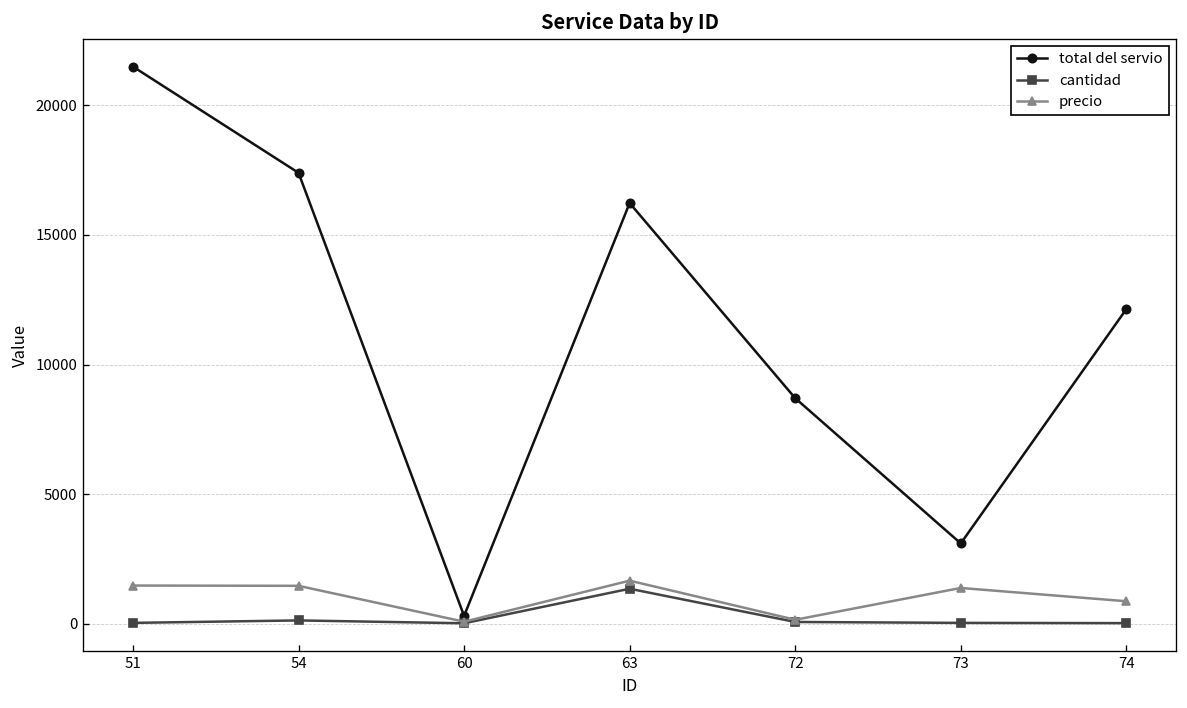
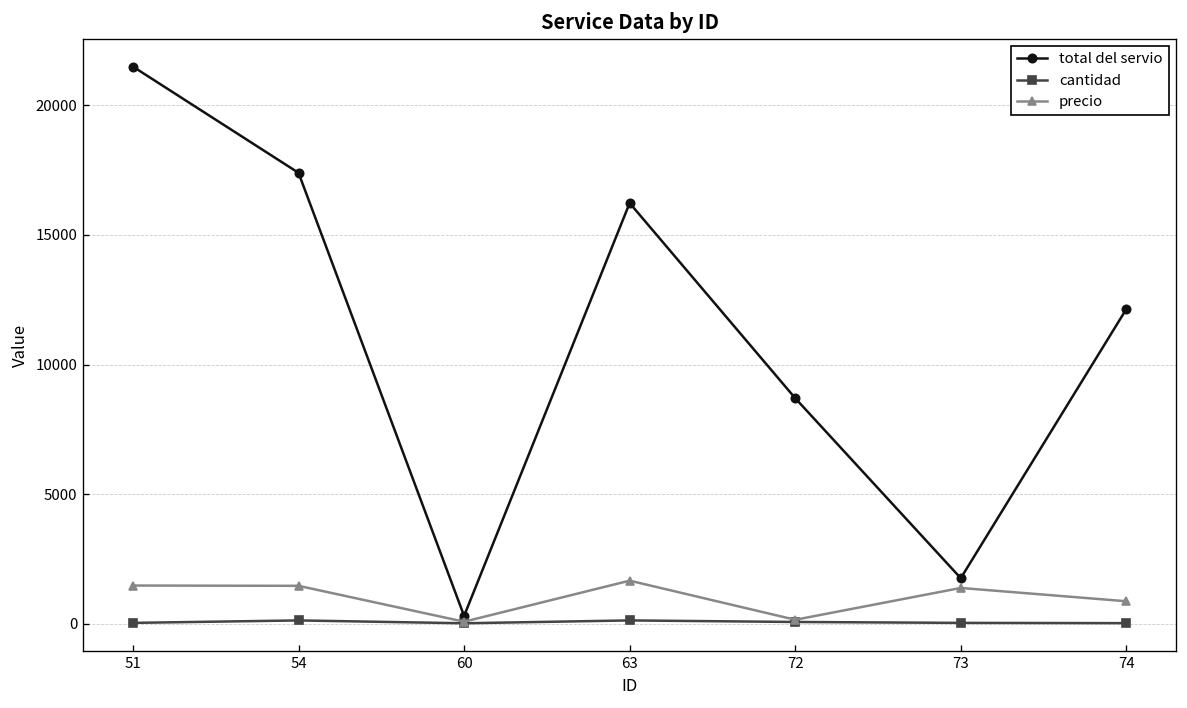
  {
    "total del servio": {
      "51": 21500,
      "54": 17400,
      "60": 300,
      "63": 16200,
      "72": 8700,
-     "73": 3100,
+     "73": 1800,
      "74": 12100
    },
    "cantidad": {
      "51": 0,
      "54": 100,
-     "63": 1300,
+     "63": 100,
      "73": 0,
      "74": 0
    },
    "precio": {
      "51": 1500,
      "54": 1500,
      "63": 1700,
      "73": 1400,
      "74": 900
    }
  }
